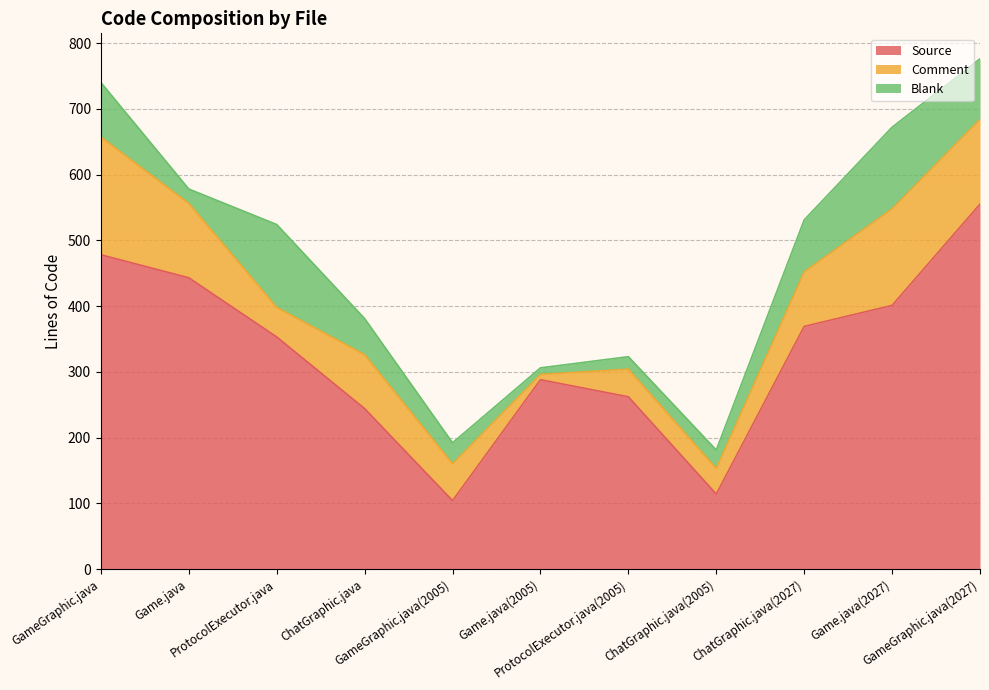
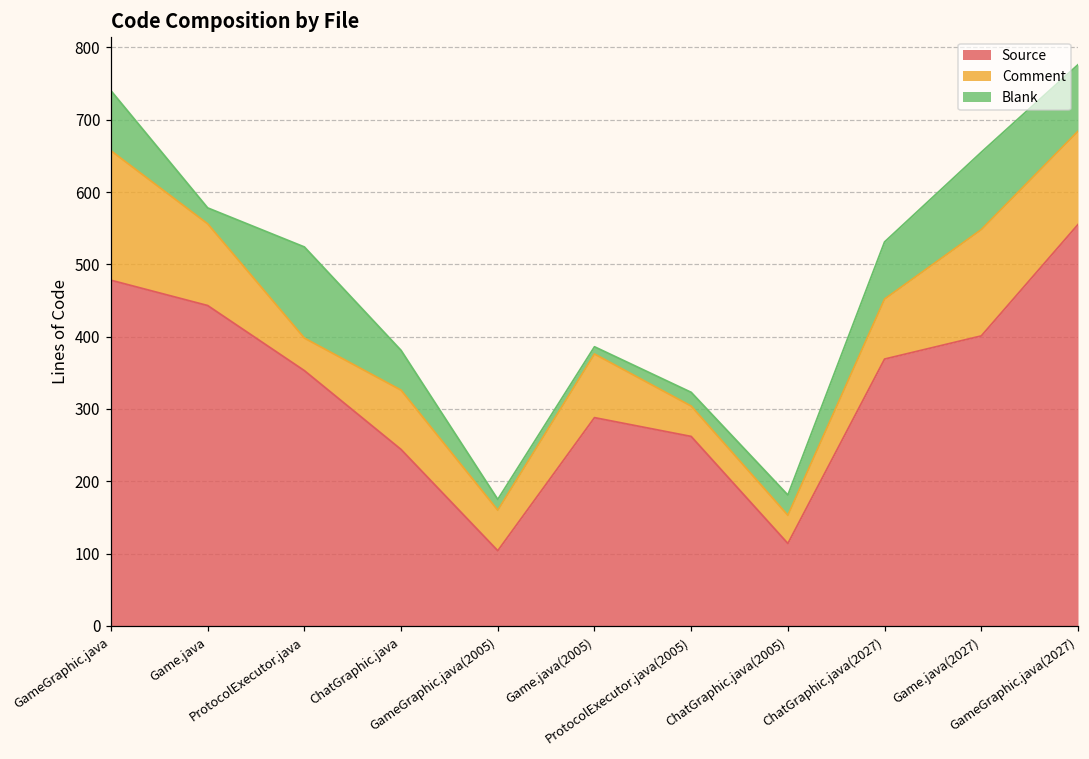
  {
    "Source": {
      "GameGraphic.java": 480,
      "Game.java": 440,
      "ProtocolExecutor.java": 350,
      "ChatGraphic.java": 240,
      "GameGraphic.java(2005)": 100,
      "Game.java(2005)": 290,
      "ProtocolExecutor.java(2005)": 260,
      "ChatGraphic.java(2005)": 110,
      "ChatGraphic.java(2027)": 370,
      "Game.java(2027)": 400,
      "GameGraphic.java(2027)": 560
    },
    "Comment": {
      "GameGraphic.java": 180,
      "Game.java": 110,
      "ProtocolExecutor.java": 50,
      "ChatGraphic.java": 80,
      "GameGraphic.java(2005)": 60,
-     "Game.java(2005)": 10,
+     "Game.java(2005)": 90,
      "ProtocolExecutor.java(2005)": 40,
      "ChatGraphic.java(2005)": 40,
      "ChatGraphic.java(2027)": 80,
      "Game.java(2027)": 150,
      "GameGraphic.java(2027)": 130
    },
    "Blank": {
      "GameGraphic.java": 80,
      "Game.java": 20,
      "ProtocolExecutor.java": 130,
      "ChatGraphic.java": 60,
-     "GameGraphic.java(2005)": 30,
+     "GameGraphic.java(2005)": 20,
      "Game.java(2005)": 10,
      "ProtocolExecutor.java(2005)": 20,
      "ChatGraphic.java(2005)": 30,
      "ChatGraphic.java(2027)": 80,
-     "Game.java(2027)": 120,
+     "Game.java(2027)": 110,
      "GameGraphic.java(2027)": 90
    }
  }
